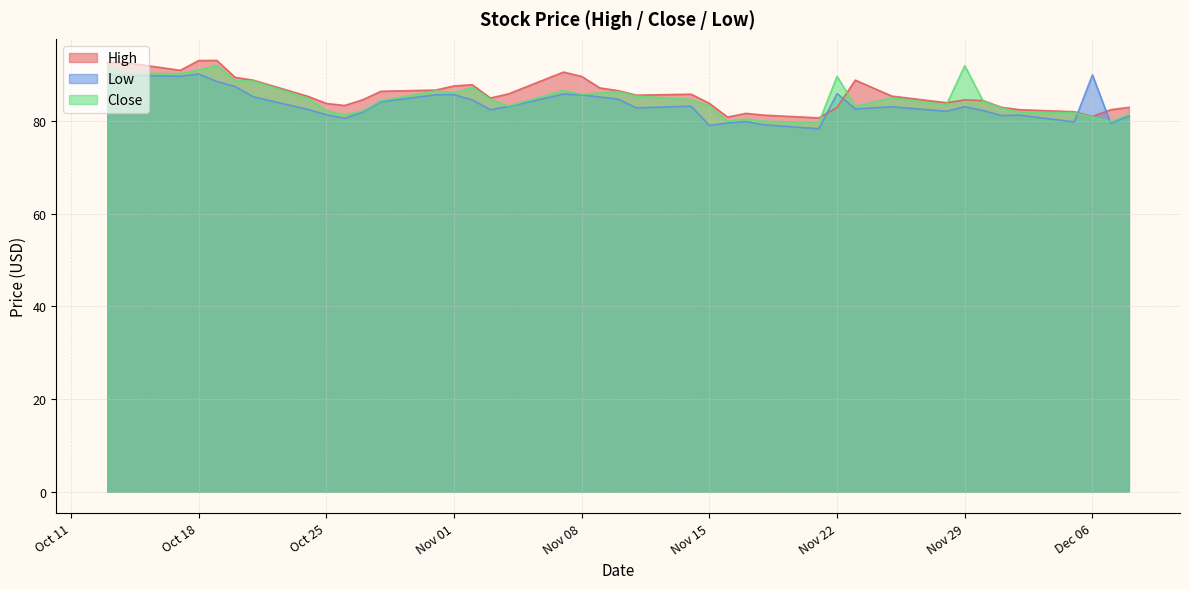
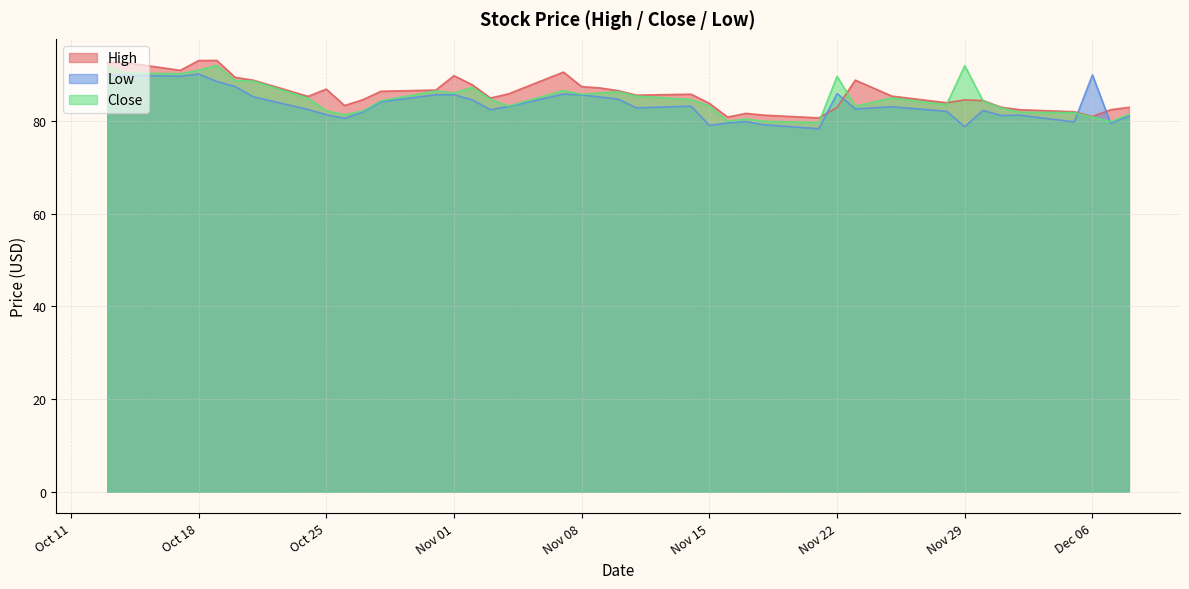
  {
    "High": {
      "Oct 18": 93,
-     "Oct 25": 84,
-     "Nov 01": 88,
-     "Nov 08": 90,
+     "Oct 25": 87,
+     "Nov 01": 90,
+     "Nov 08": 87,
      "Nov 15": 84,
      "Nov 22": 83,
      "Nov 29": 85
    },
    "Low": {
      "Oct 18": 90,
      "Oct 25": 81,
      "Nov 15": 79,
      "Nov 22": 86,
-     "Nov 29": 83,
+     "Nov 29": 79,
      "Dec 06": 90
    },
    "Close": {
      "Oct 18": 91,
      "Oct 25": 82,
      "Nov 15": 83,
      "Nov 22": 90,
      "Nov 29": 92
    }
  }
